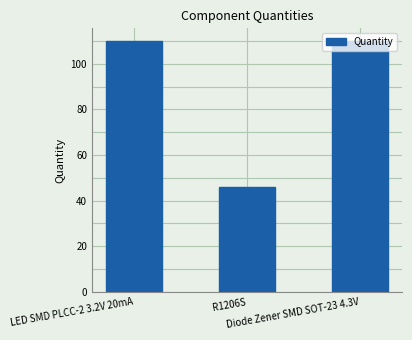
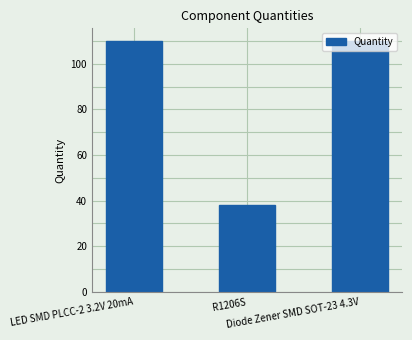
  {
    "LED SMD PLCC-2 3.2V 20mA": 110,
-   "R1206S": 46
+   "R1206S": 38
  }
